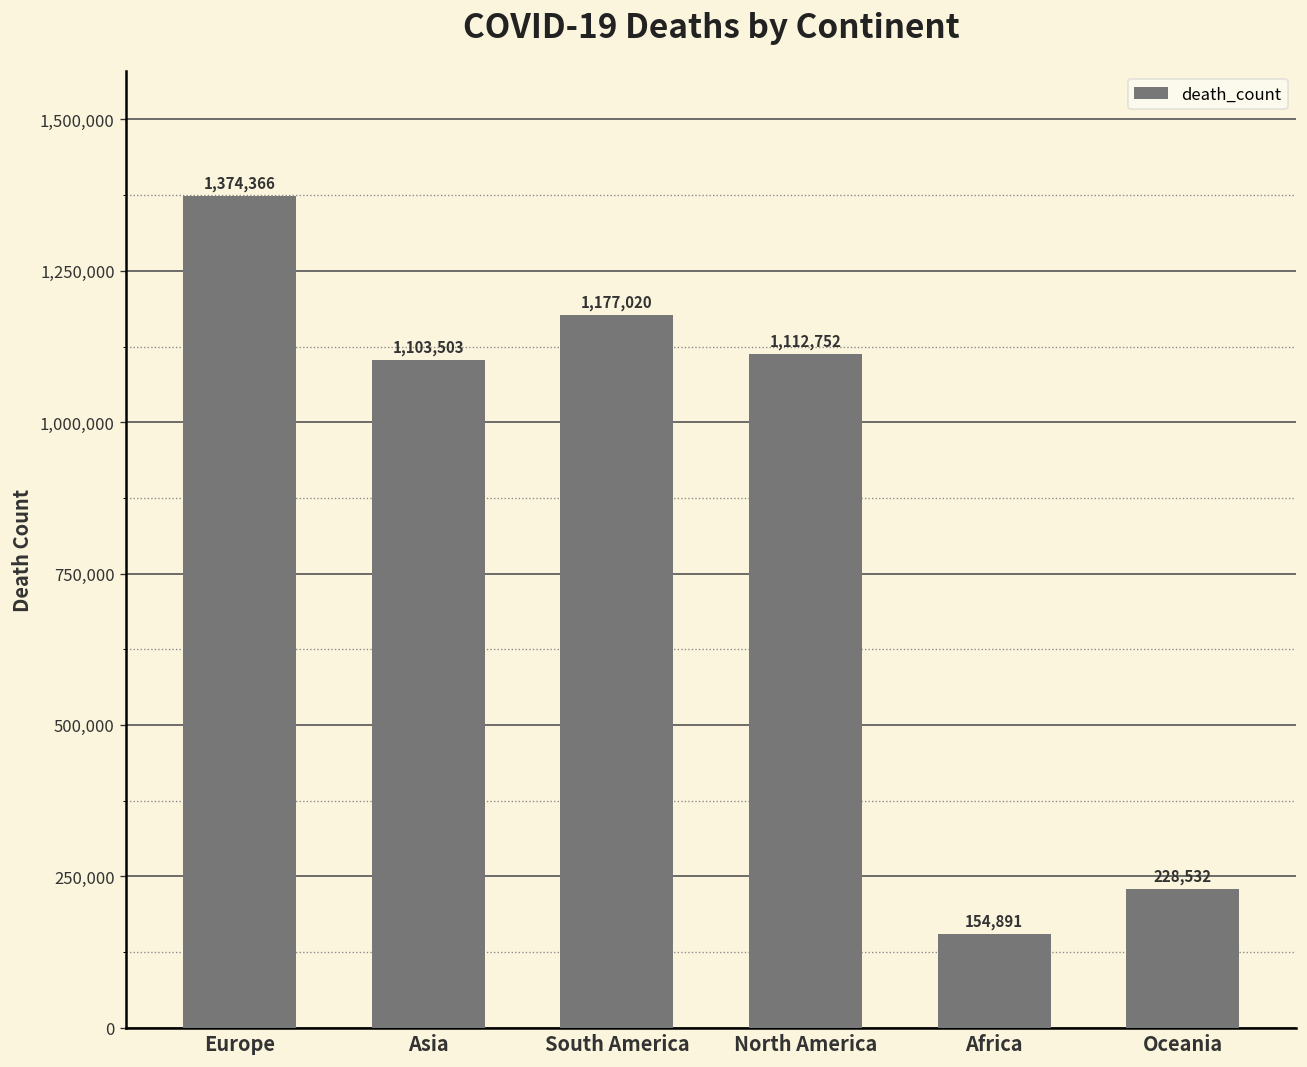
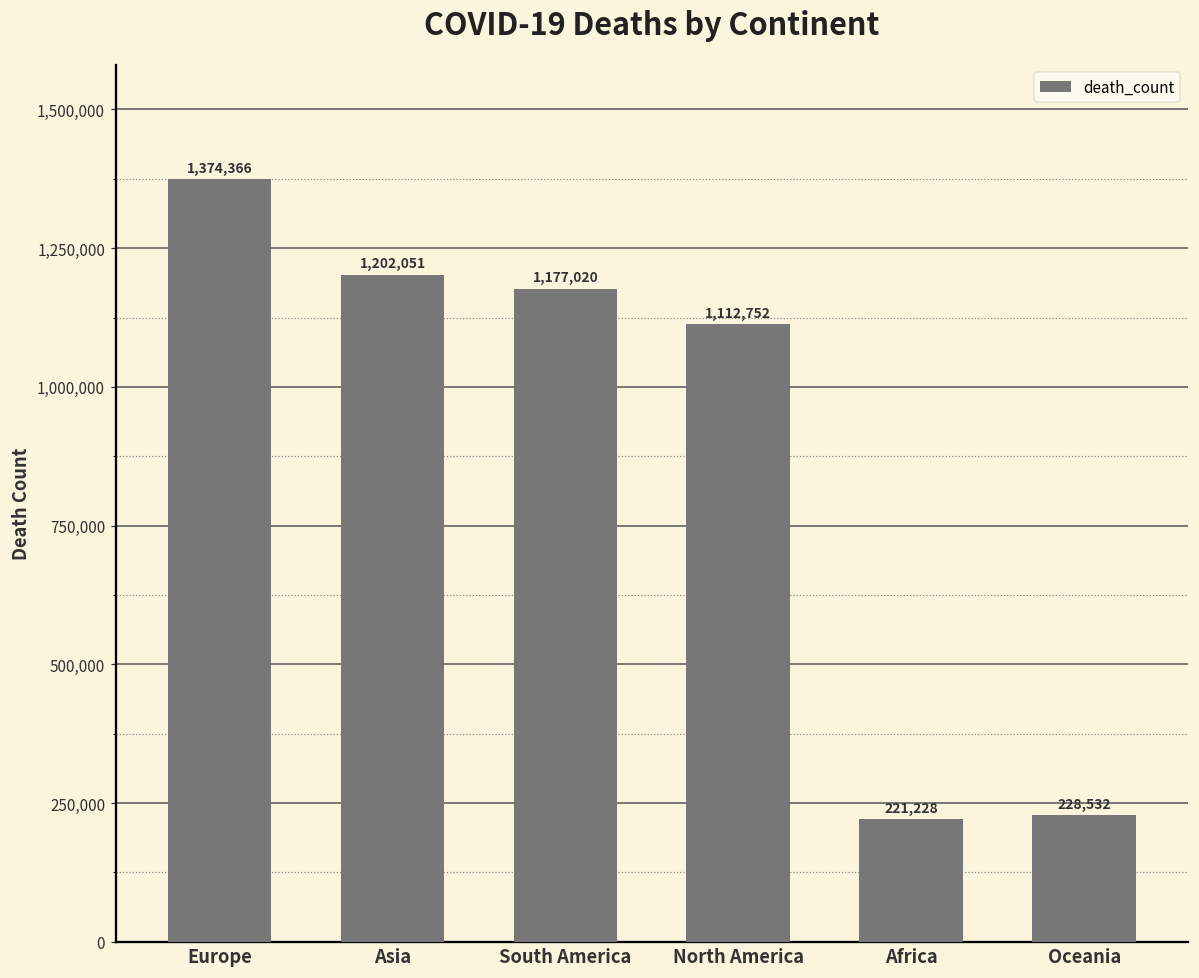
  {
    "Europe": "1,374,366",
-   "Asia": "1,103,503",
+   "Asia": "1,202,051",
    "South America": "1,177,020",
    "North America": "1,112,752",
-   "Africa": "154,891",
+   "Africa": "221,228",
    "Oceania": "228,532"
  }
